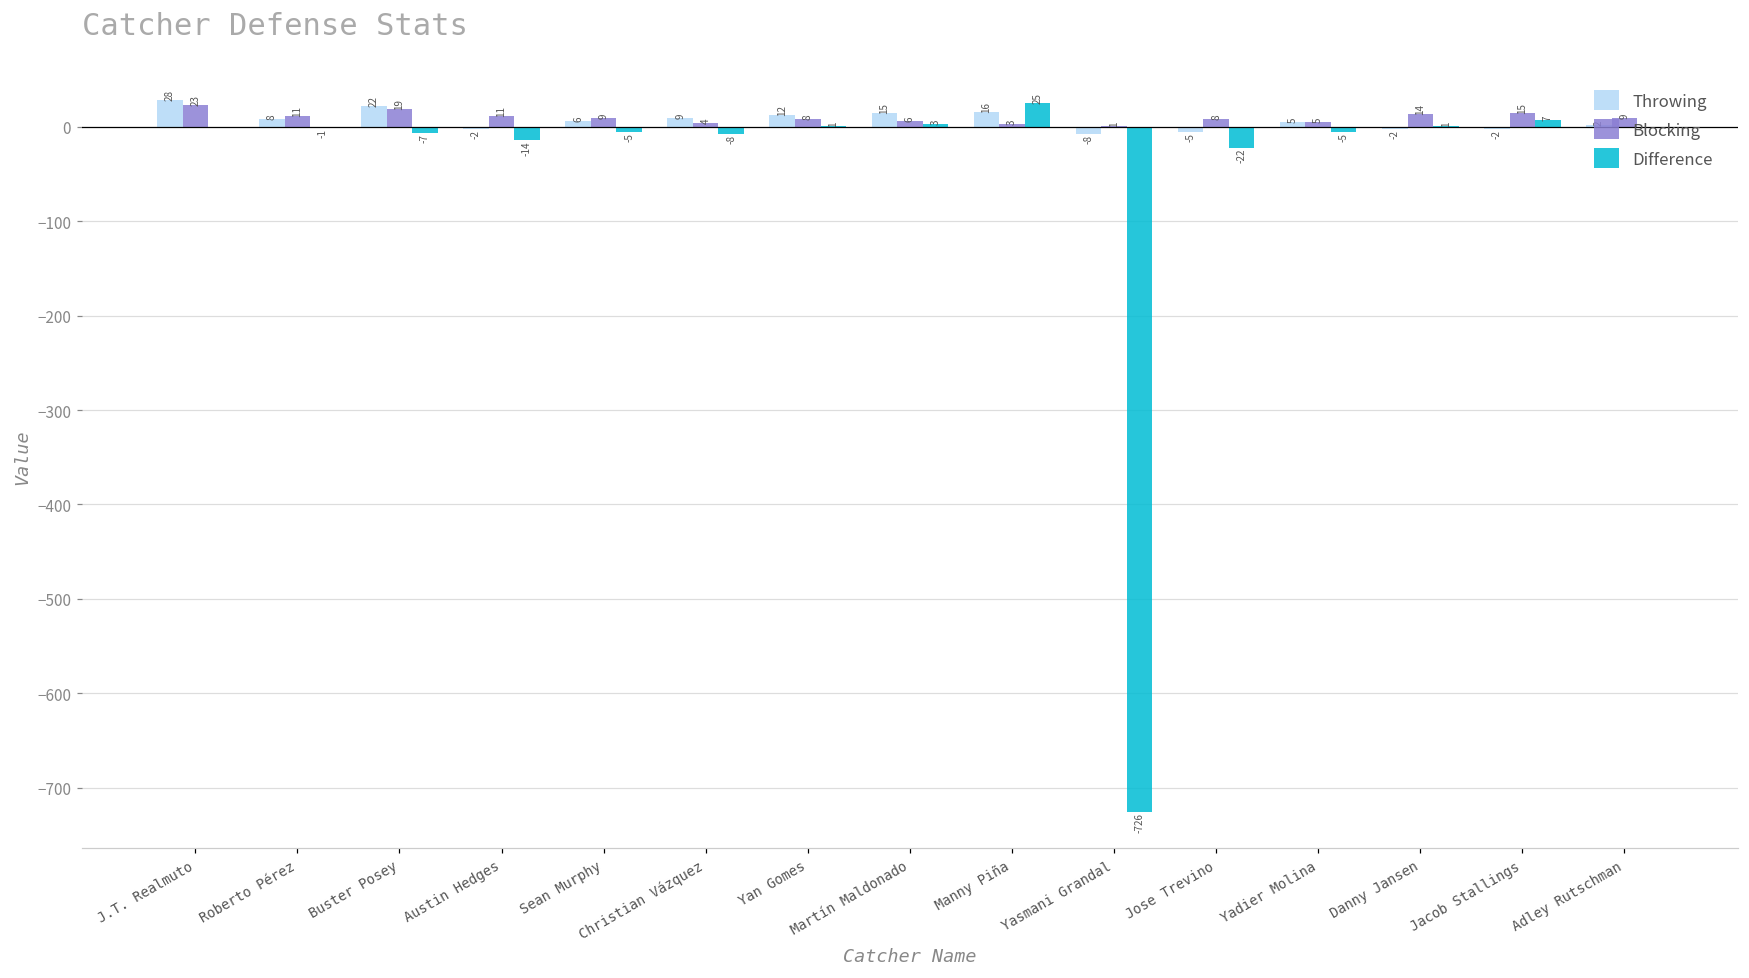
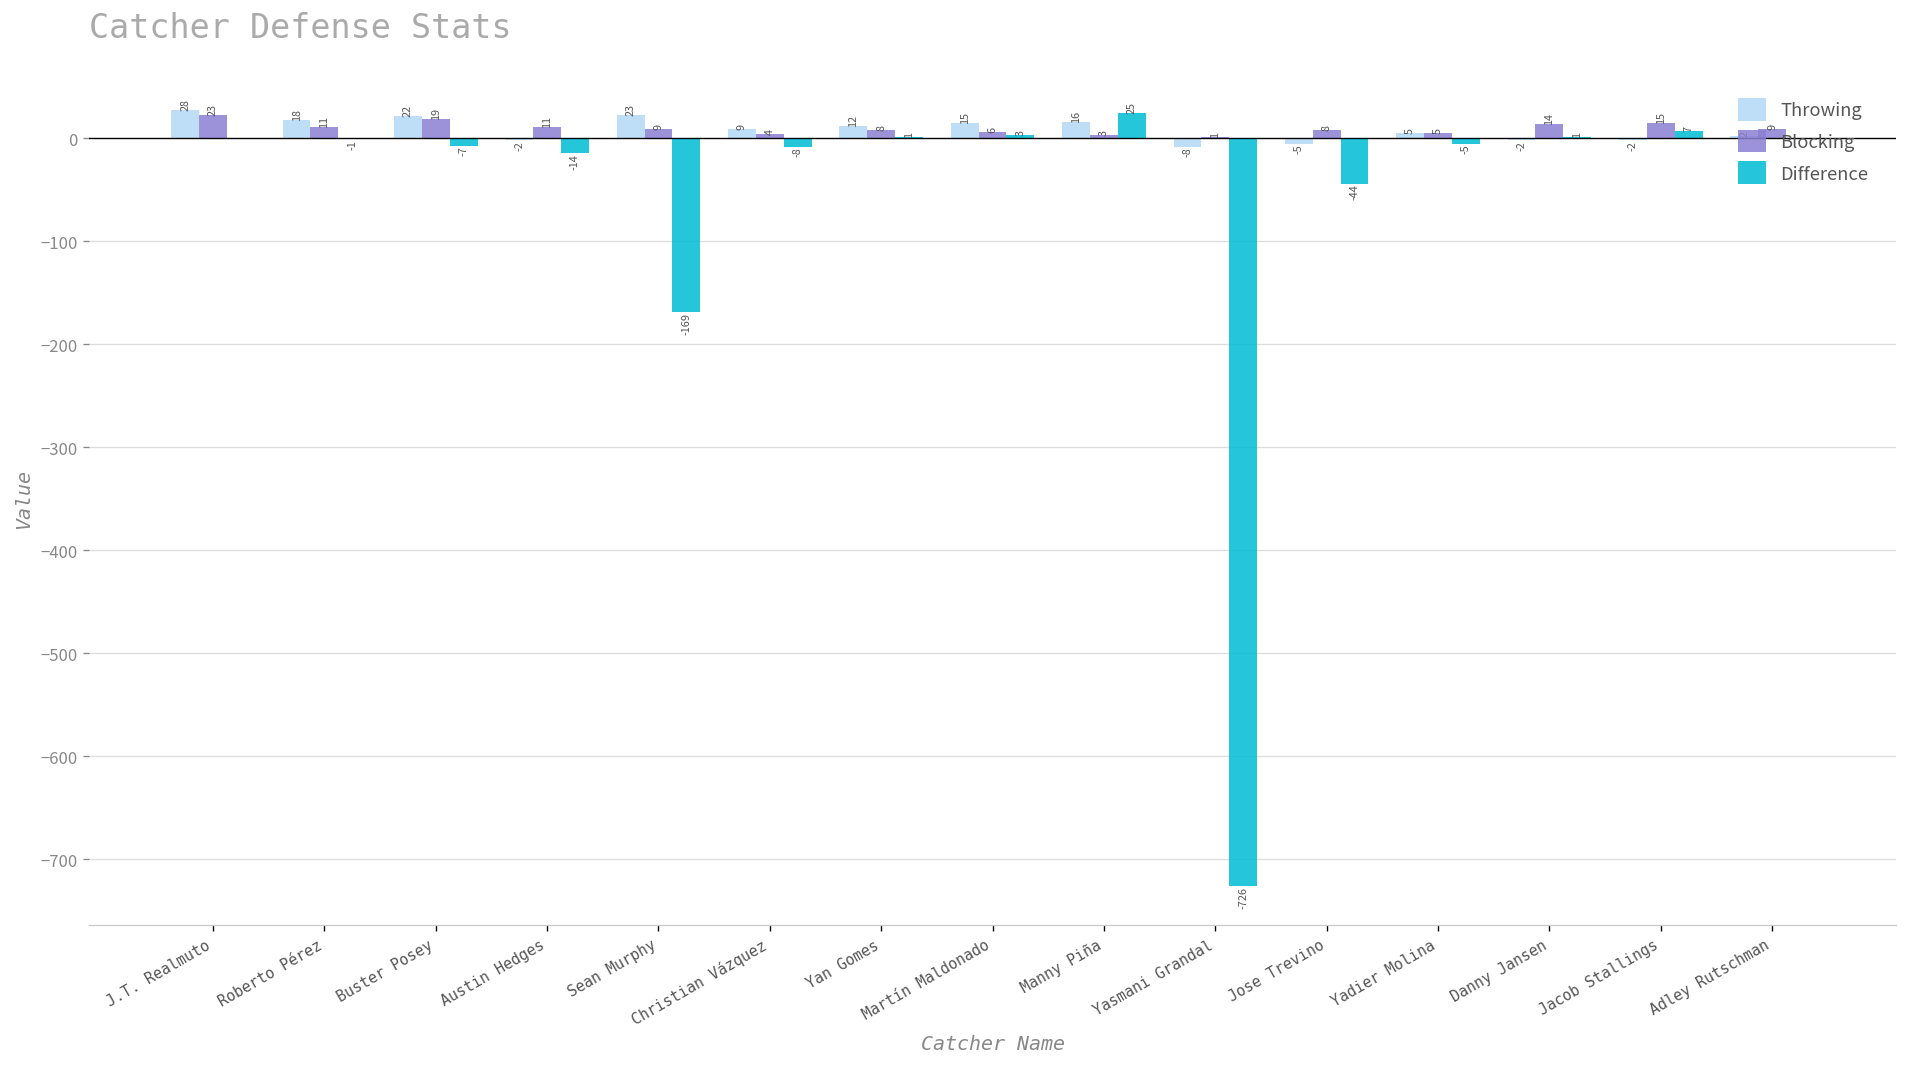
  {
    "Throwing": {
      "J.T. Realmuto": 28,
-     "Roberto Pérez": 8,
+     "Roberto Pérez": 18,
      "Buster Posey": 22,
      "Austin Hedges": -2,
-     "Sean Murphy": 6,
+     "Sean Murphy": 23,
      "Christian Vázquez": 9,
      "Yan Gomes": 12,
      "Martín Maldonado": 15,
      "Manny Piña": 16,
      "Yasmani Grandal": -8,
      "Jose Trevino": -5,
      "Yadier Molina": 5,
      "Danny Jansen": -2,
      "Jacob Stallings": -2
    },
    "Blocking": {
      "J.T. Realmuto": 23,
      "Roberto Pérez": 11,
      "Buster Posey": 19,
      "Austin Hedges": 11,
      "Sean Murphy": 9,
      "Christian Vázquez": 4,
      "Yan Gomes": 8,
      "Martín Maldonado": 6,
      "Manny Piña": 3,
      "Yasmani Grandal": 1,
      "Jose Trevino": 8,
      "Yadier Molina": 5,
      "Danny Jansen": 14,
      "Jacob Stallings": 15,
      "Adley Rutschman": 9
    },
    "Difference": {
      "Roberto Pérez": -1,
      "Buster Posey": -7,
      "Austin Hedges": -14,
-     "Sean Murphy": -5,
+     "Sean Murphy": -169,
      "Christian Vázquez": -8,
      "Yan Gomes": 1,
      "Martín Maldonado": 3,
      "Manny Piña": 25,
      "Yasmani Grandal": -726,
-     "Jose Trevino": -22,
+     "Jose Trevino": -44,
      "Yadier Molina": -5,
      "Danny Jansen": 1,
      "Jacob Stallings": 7
    }
  }
